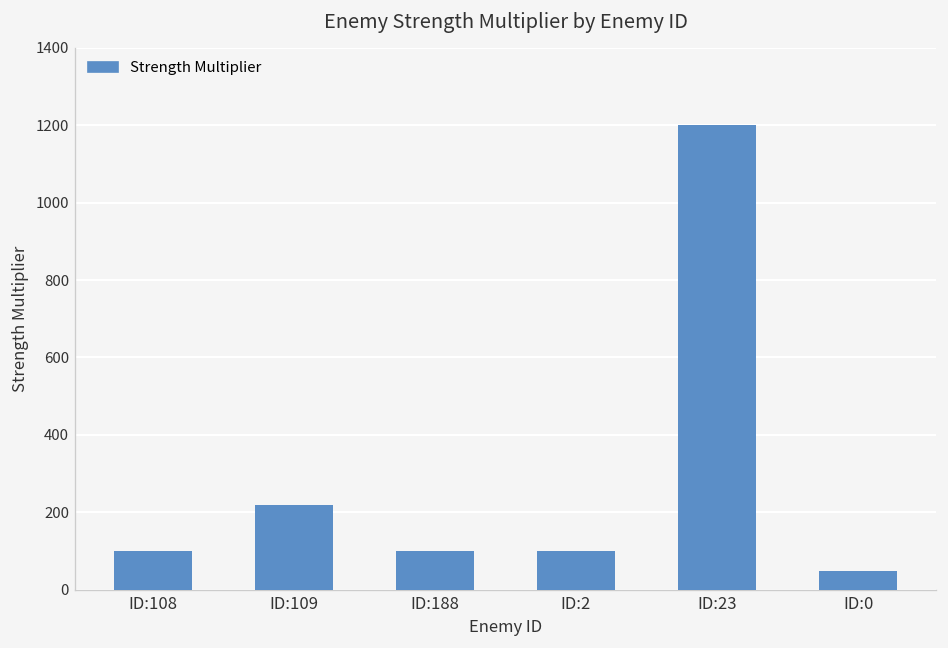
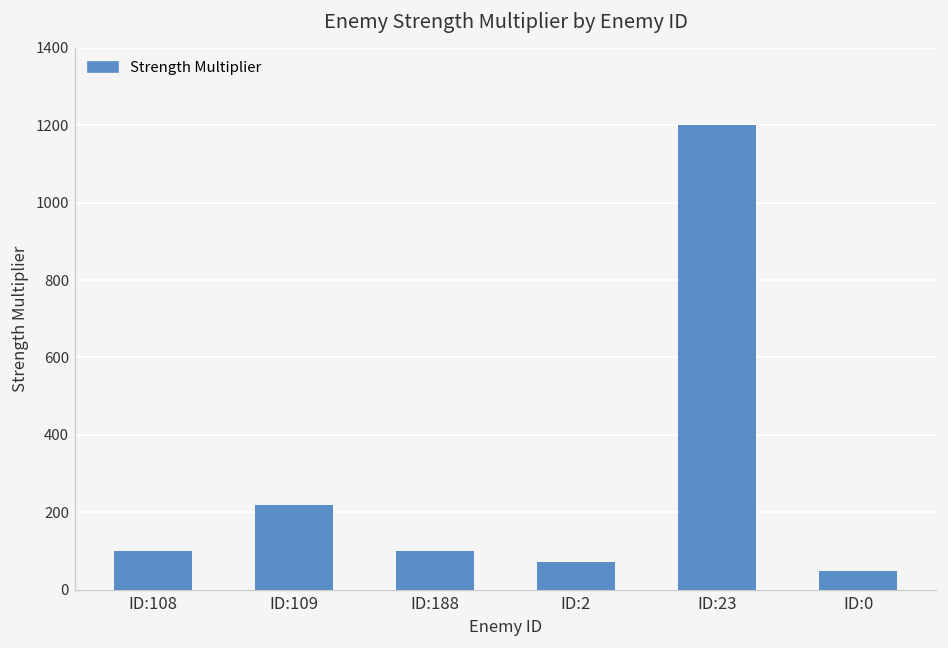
  {
    "ID:108": 100,
    "ID:109": 220,
    "ID:188": 100,
-   "ID:2": 100,
+   "ID:2": 70,
    "ID:23": 1200,
    "ID:0": 50
  }
